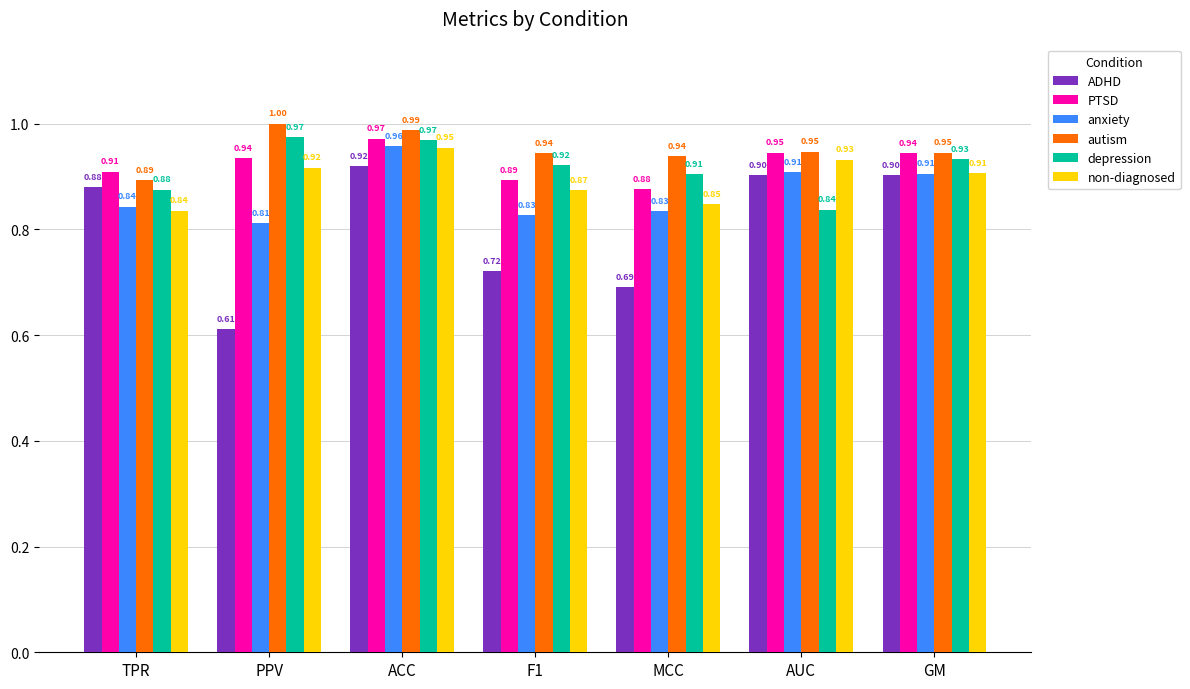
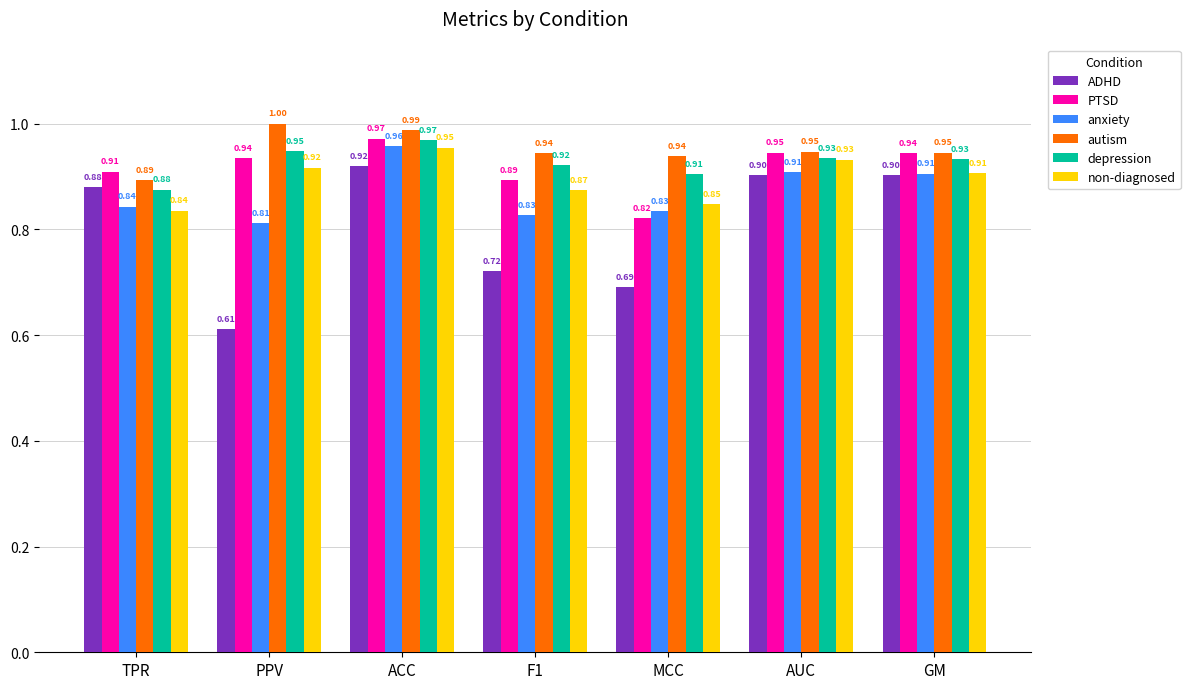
  {
    "ADHD": {
      "TPR": 0.88,
      "PPV": 0.61,
      "ACC": 0.92,
      "F1": 0.72,
      "MCC": 0.69,
      "AUC": 0.90,
      "GM": 0.90
    },
    "PTSD": {
      "TPR": 0.91,
      "PPV": 0.94,
      "ACC": 0.97,
      "F1": 0.89,
-     "MCC": 0.88,
+     "MCC": 0.82,
      "AUC": 0.95,
      "GM": 0.94
    },
    "anxiety": {
      "TPR": 0.84,
      "PPV": 0.81,
      "ACC": 0.96,
      "F1": 0.83,
      "MCC": 0.83,
      "AUC": 0.91,
      "GM": 0.91
    },
    "autism": {
      "TPR": 0.89,
      "PPV": 1.00,
      "ACC": 0.99,
      "F1": 0.94,
      "MCC": 0.94,
      "AUC": 0.95,
      "GM": 0.95
    },
    "depression": {
      "TPR": 0.88,
-     "PPV": 0.97,
+     "PPV": 0.95,
      "ACC": 0.97,
      "F1": 0.92,
      "MCC": 0.91,
-     "AUC": 0.84,
+     "AUC": 0.93,
      "GM": 0.93
    },
    "non-diagnosed": {
      "TPR": 0.84,
      "PPV": 0.92,
      "ACC": 0.95,
      "F1": 0.87,
      "MCC": 0.85,
      "AUC": 0.93,
      "GM": 0.91
    }
  }
